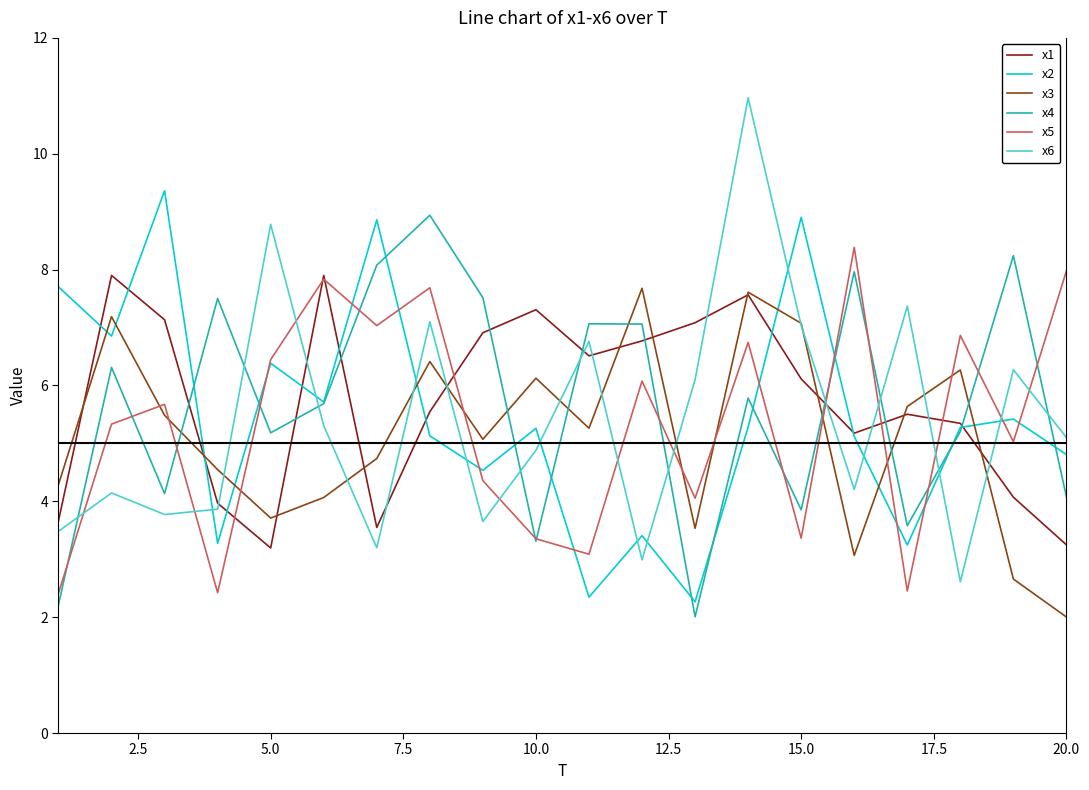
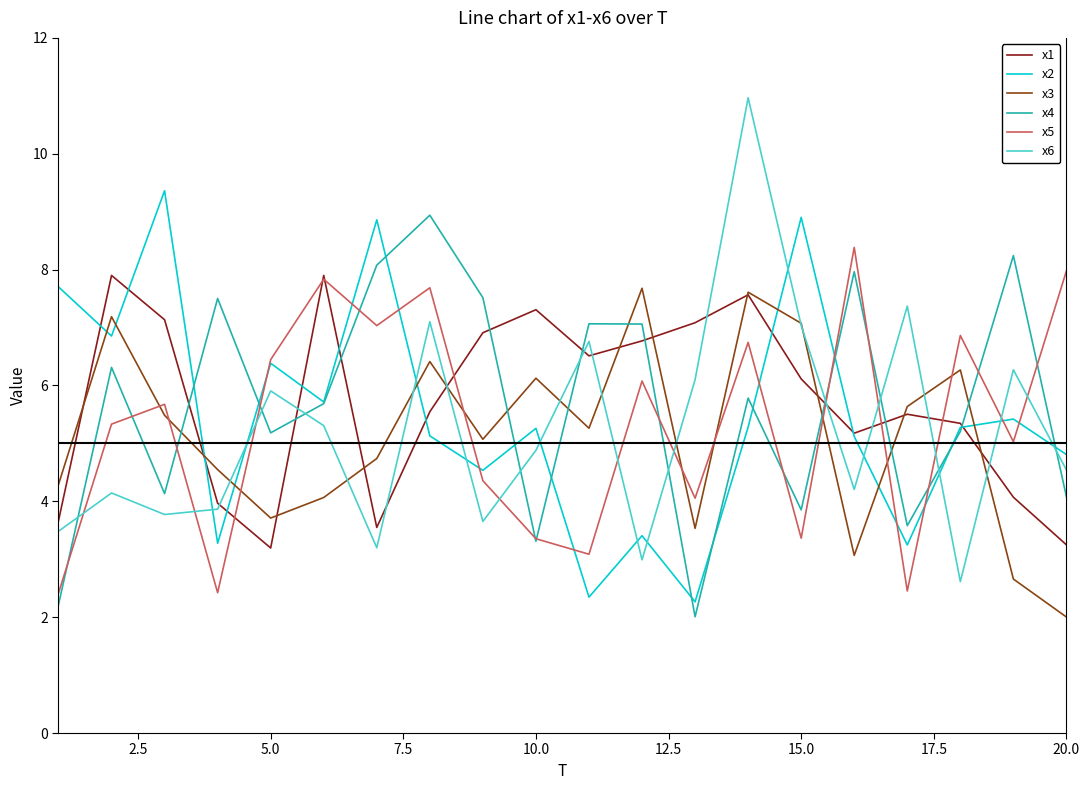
  {
    "x5": {
      "5.0": 6.4,
      "15.0": 3.4,
      "20.0": 8.0
    },
    "x6": {
-     "5.0": 8.8,
+     "5.0": 5.9,
      "10.0": 4.9,
-     "20.0": 5.1
+     "20.0": 4.5
    }
  }
